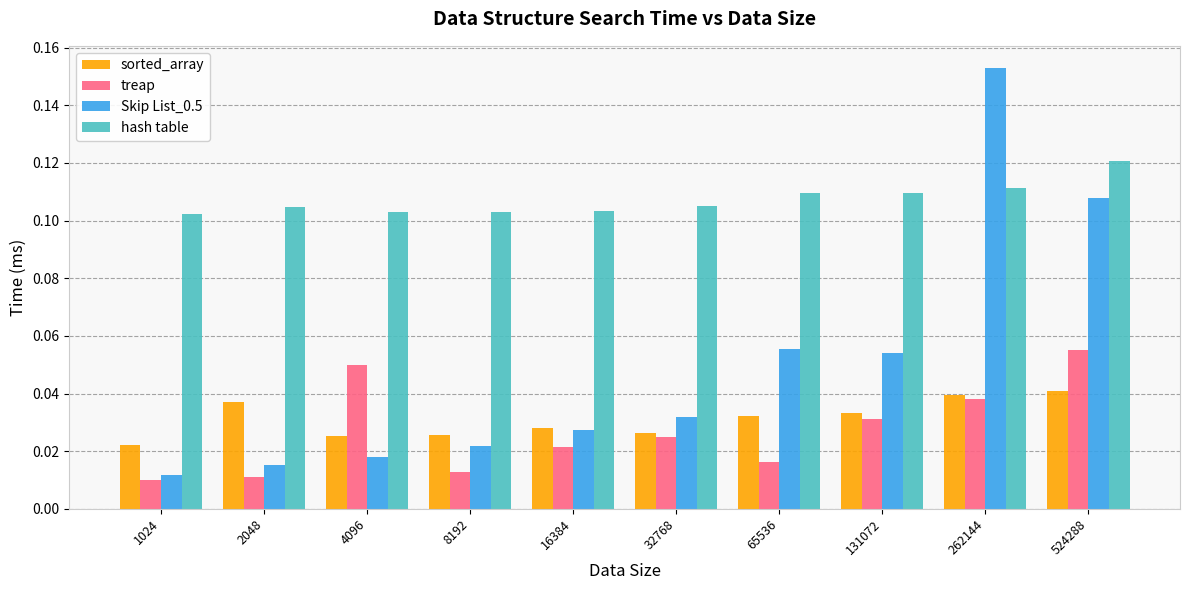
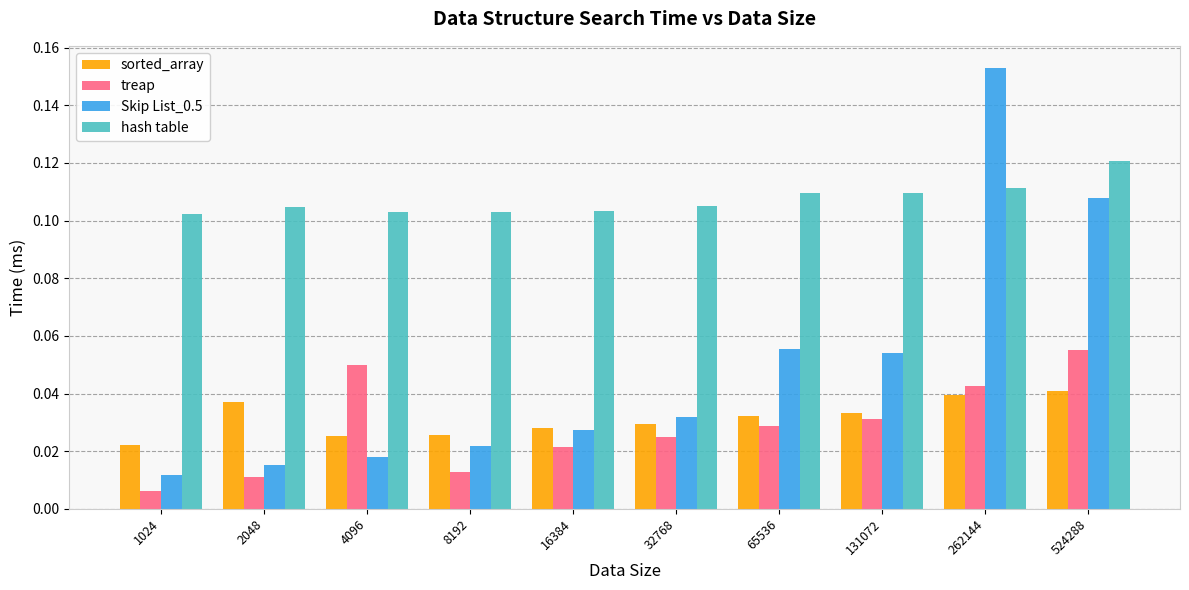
  {
    "sorted_array": {
      "1024": 0.022,
      "2048": 0.037,
      "4096": 0.025,
      "8192": 0.026,
      "16384": 0.028,
-     "32768": 0.026,
+     "32768": 0.029,
      "65536": 0.032,
      "131072": 0.033,
      "262144": 0.039,
      "524288": 0.041
    },
    "treap": {
-     "1024": 0.010,
+     "1024": 0.006,
      "2048": 0.011,
      "4096": 0.050,
      "8192": 0.013,
      "16384": 0.021,
      "32768": 0.025,
-     "65536": 0.016,
+     "65536": 0.029,
      "131072": 0.031,
-     "262144": 0.038,
+     "262144": 0.042,
      "524288": 0.055
    }
  }
